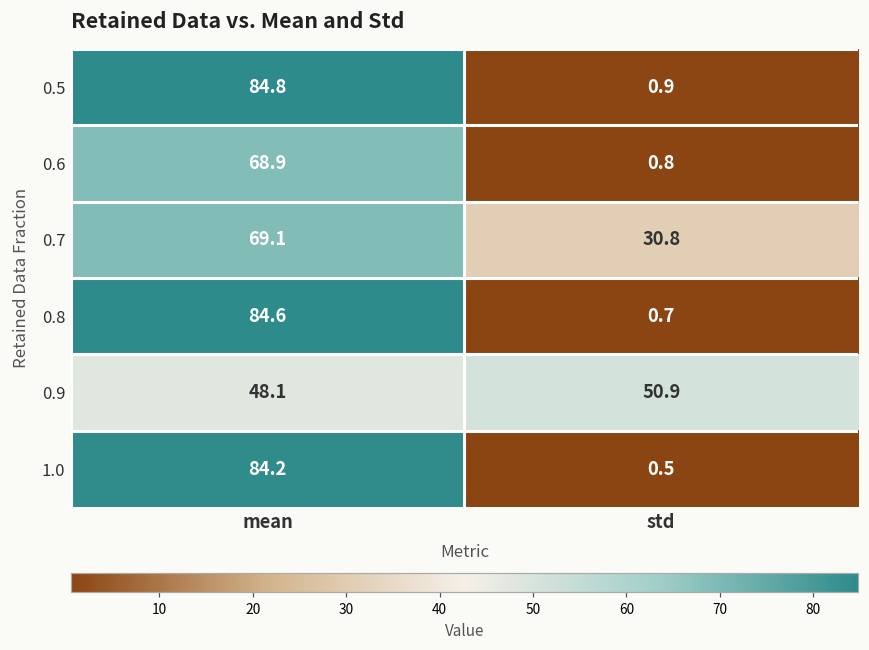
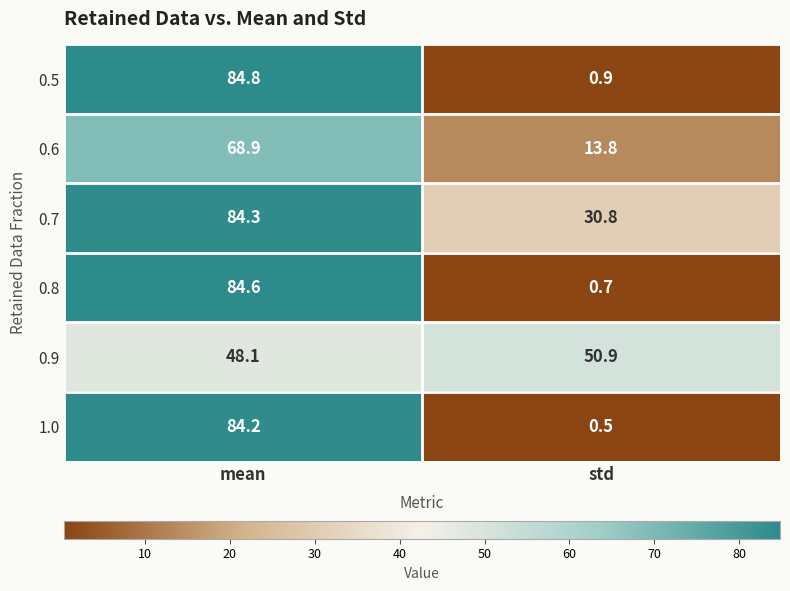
  {
    "0.5": {
      "mean": 84.8,
      "std": 0.9
    },
    "0.6": {
      "mean": 68.9,
-     "std": 0.8
+     "std": 13.8
    },
    "0.7": {
-     "mean": 69.1,
+     "mean": 84.3,
      "std": 30.8
    },
    "0.8": {
      "mean": 84.6,
      "std": 0.7
    },
    "0.9": {
      "mean": 48.1,
      "std": 50.9
    },
    "1.0": {
      "mean": 84.2,
      "std": 0.5
    }
  }
